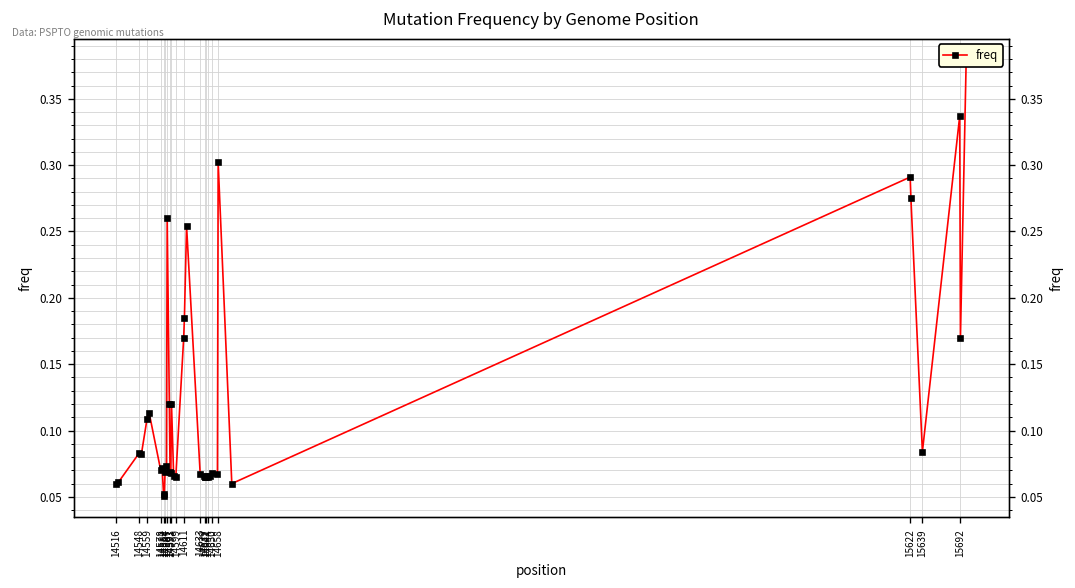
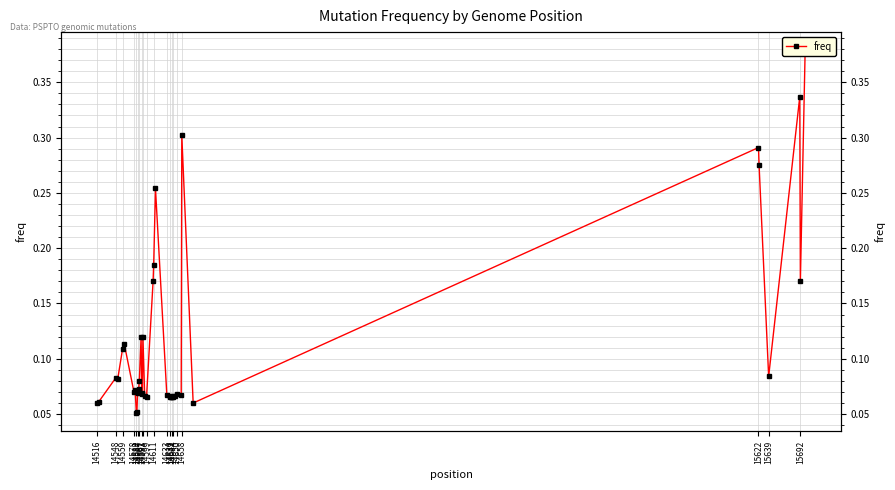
  {
    "14516": 0.06,
    "14548": 0.083,
    "14559": 0.11,
    "14578": 0.07,
    "14582": 0.05,
    "14584": 0.07,
-   "14587": 0.26,
+   "14587": 0.08,
    "14591": 0.07,
    "14593": 0.12,
    "14599": 0.065,
    "14611": 0.185,
    "14633": 0.067,
    "14639": 0.065,
    "14641": 0.065,
    "14644": 0.065,
    "14650": 0.07,
    "14658": 0.30,
    "15622": 0.29,
    "15639": 0.084,
    "15692": 0.17
  }
